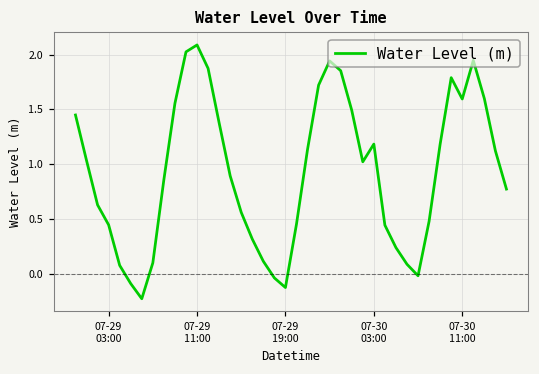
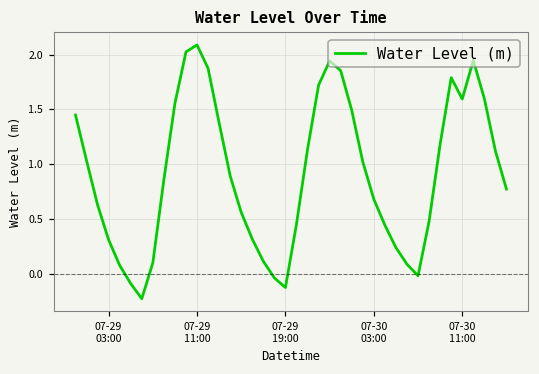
  {
-   "07-29 03:00": 0.4,
+   "07-29 03:00": 0.3,
    "07-29 11:00": 2.1,
    "07-29 19:00": -0.1,
-   "07-30 03:00": 1.2,
+   "07-30 03:00": 0.7,
    "07-30 11:00": 1.6
  }
